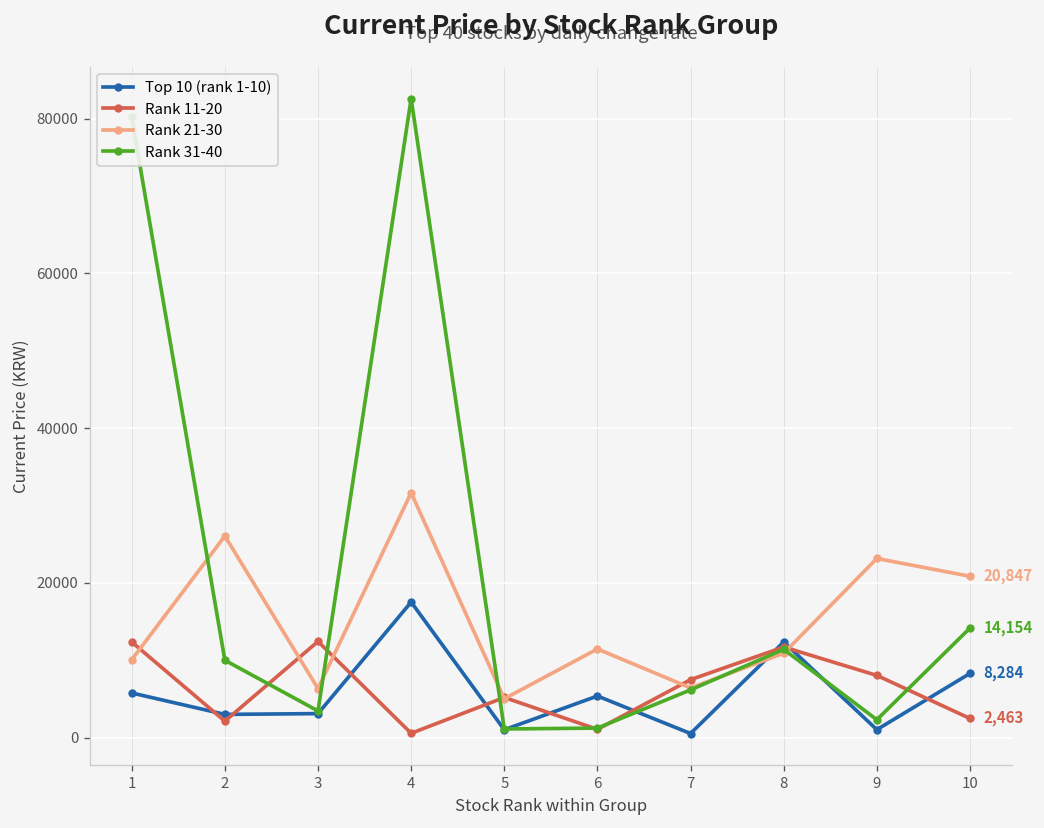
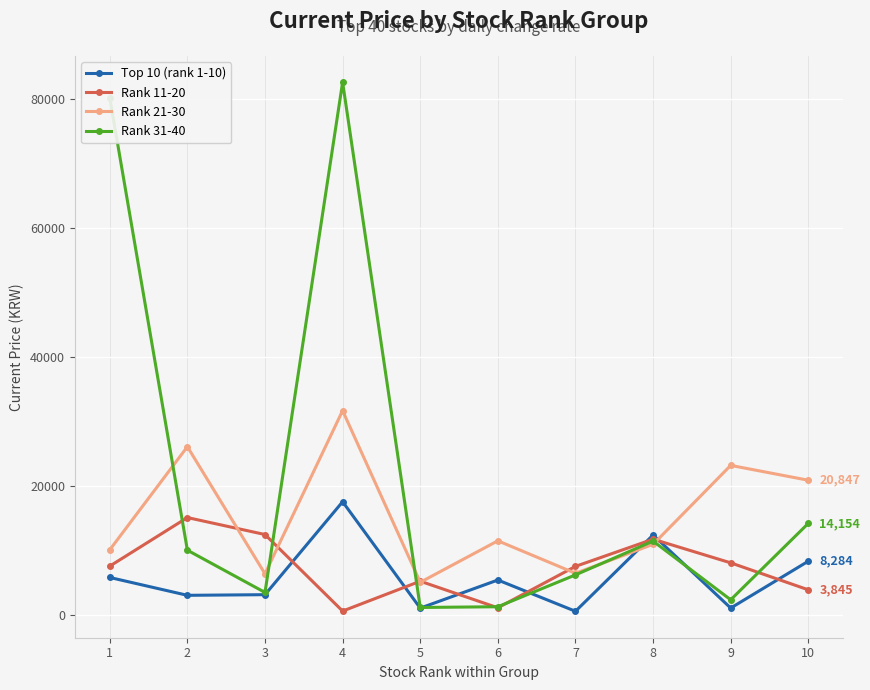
  {
    "Top 10 (rank 1-10)": {
      "10": "8,284"
    },
    "Rank 11-20": {
-     "1": "12000",
-     "2": "2000",
-     "10": "2,463"
+     "1": "8000",
+     "2": "15000",
+     "10": "3,845"
    },
    "Rank 21-30": {
      "10": "20,847"
    },
    "Rank 31-40": {
      "10": "14,154"
    }
  }
